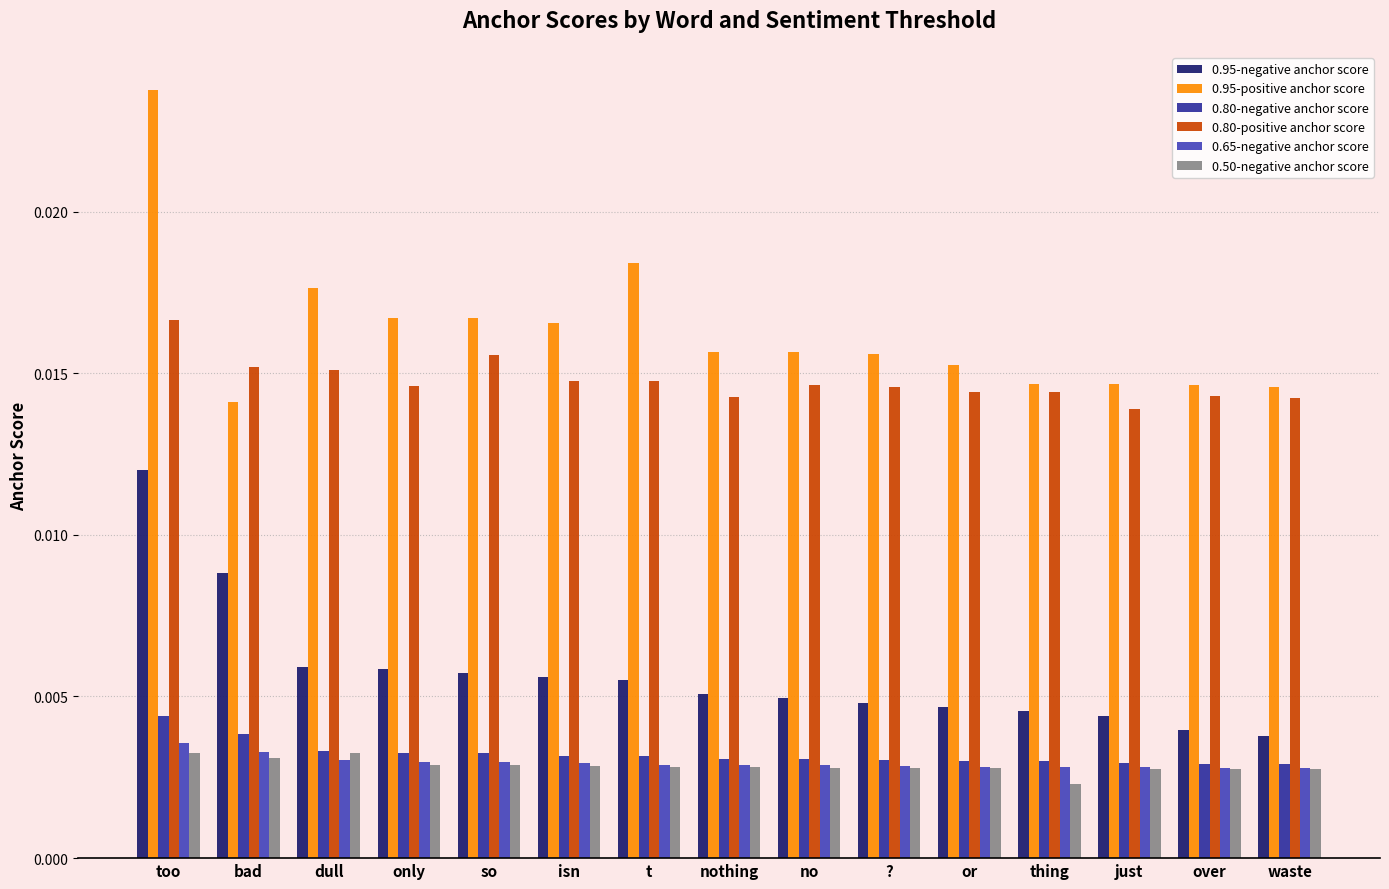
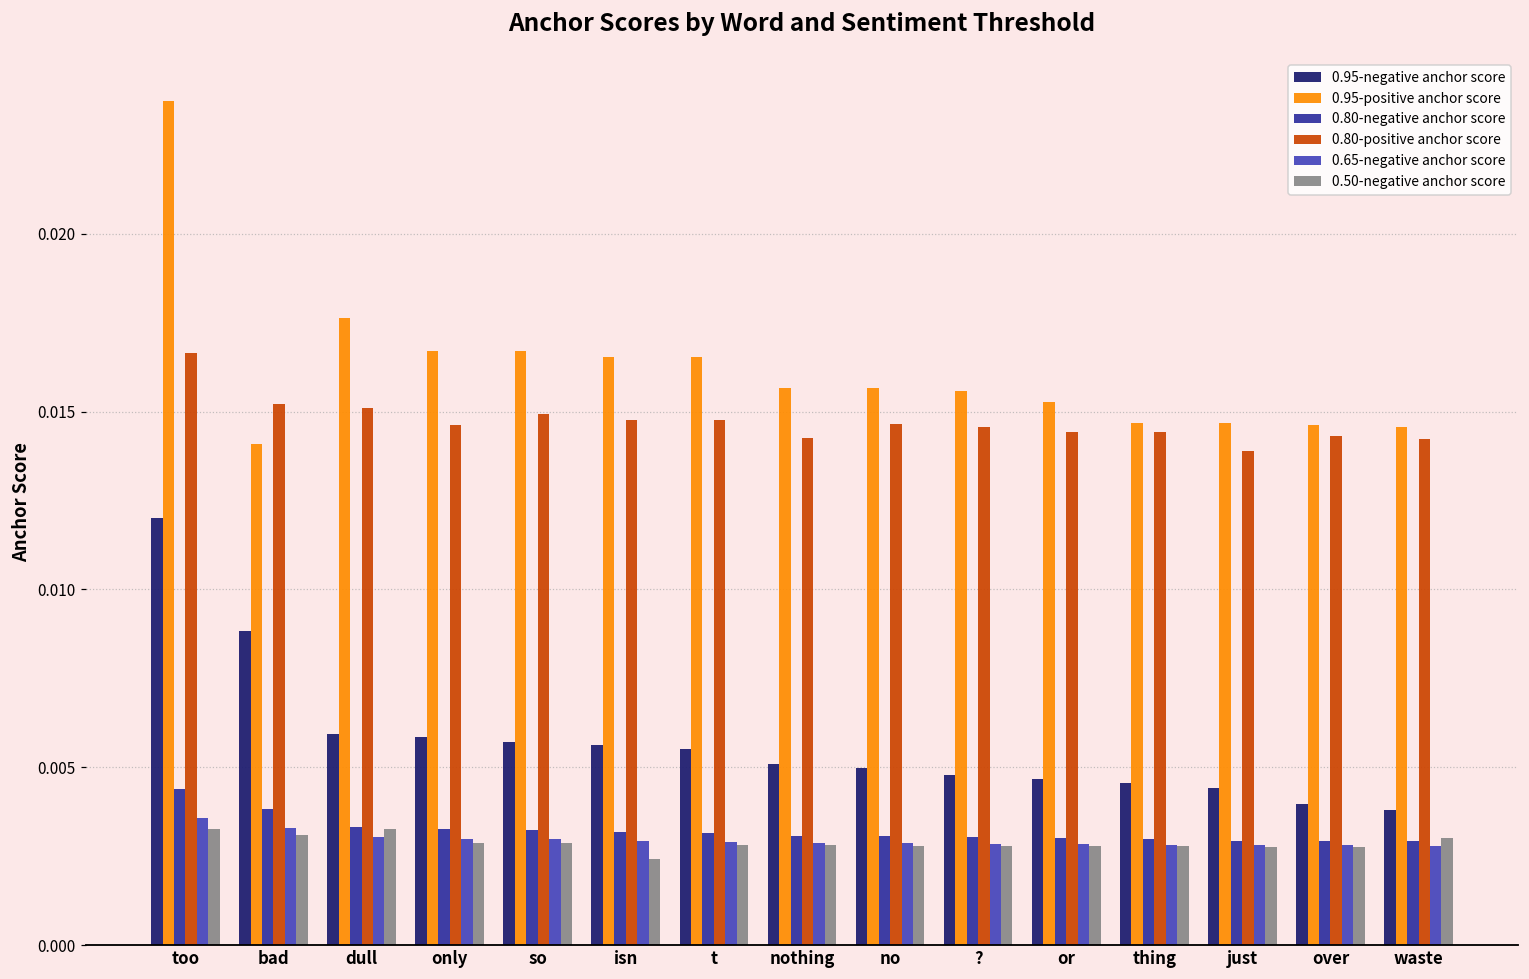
  {
    "0.95-positive anchor score": {
      "too": 0.0237,
      "bad": 0.0141,
      "dull": 0.0176,
      "only": 0.0167,
      "so": 0.0167,
      "isn": 0.0165,
-     "t": 0.0184,
+     "t": 0.0165,
      "nothing": 0.0157,
      "no": 0.0157,
      "?": 0.0156,
      "or": 0.0153,
      "thing": 0.0147,
      "just": 0.0147,
      "over": 0.0146,
      "waste": 0.0146
    },
    "0.80-positive anchor score": {
      "too": 0.0167,
      "bad": 0.0152,
      "dull": 0.0151,
      "only": 0.0146,
-     "so": 0.0156,
+     "so": 0.0149,
      "isn": 0.0148,
      "t": 0.0148,
      "nothing": 0.0143,
      "no": 0.0146,
      "?": 0.0146,
      "or": 0.0144,
      "thing": 0.0144,
      "just": 0.0139,
      "over": 0.0143,
      "waste": 0.0142
    },
    "0.50-negative anchor score": {
      "too": 0.0033,
      "bad": 0.0031,
      "dull": 0.0033,
      "only": 0.0029,
      "so": 0.0029,
-     "isn": 0.0029,
+     "isn": 0.0024,
      "t": 0.0028,
      "nothing": 0.0028,
      "no": 0.0028,
      "?": 0.0028,
      "or": 0.0028,
-     "thing": 0.0023,
+     "thing": 0.0028,
      "just": 0.0028,
      "over": 0.0028,
-     "waste": 0.0028
+     "waste": 0.0030
    }
  }
